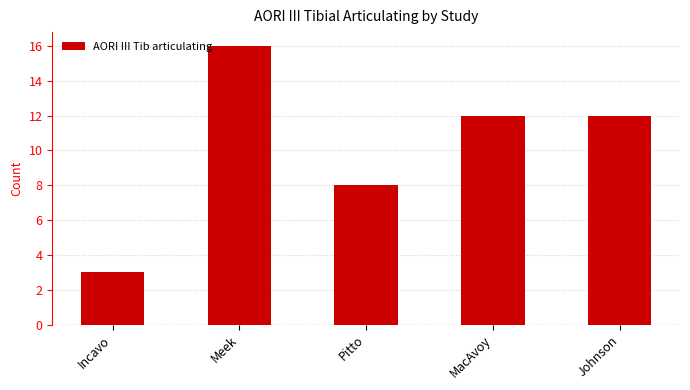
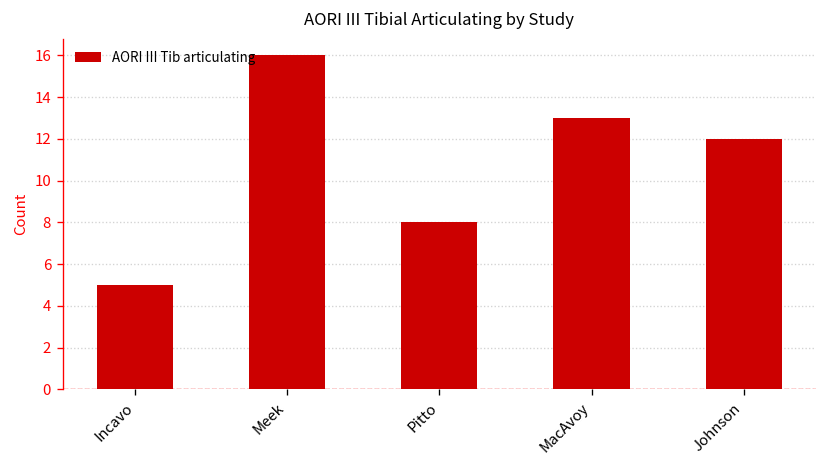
  {
-   "Incavo": 3,
+   "Incavo": 5,
    "Meek": 16,
    "Pitto": 8,
-   "MacAvoy": 12,
+   "MacAvoy": 13,
    "Johnson": 12
  }
